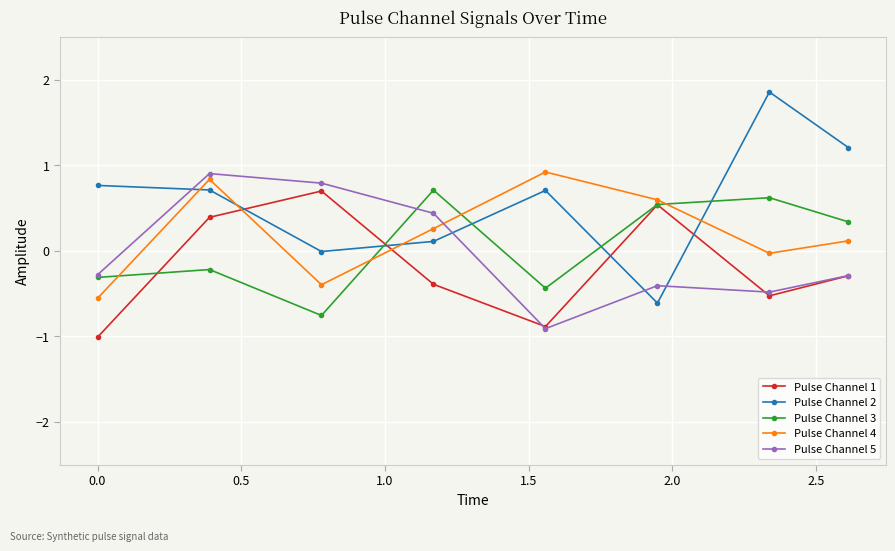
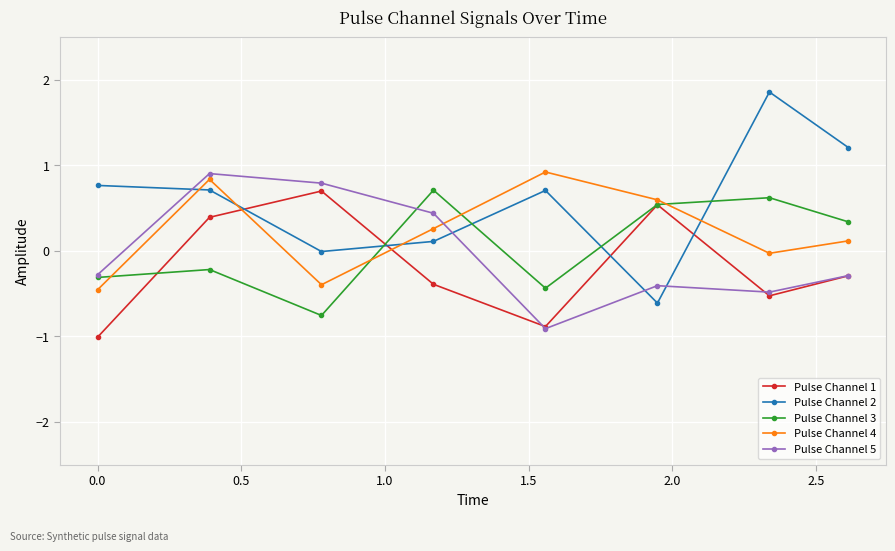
  {
    "Pulse Channel 1": {
      "0.0": -1.0
    },
    "Pulse Channel 2": {
      "0.0": 0.8
    },
    "Pulse Channel 3": {
      "0.0": -0.3
    },
    "Pulse Channel 4": {
-     "0.0": -0.6
+     "0.0": -0.5
    },
    "Pulse Channel 5": {
      "0.0": -0.3
    }
  }
